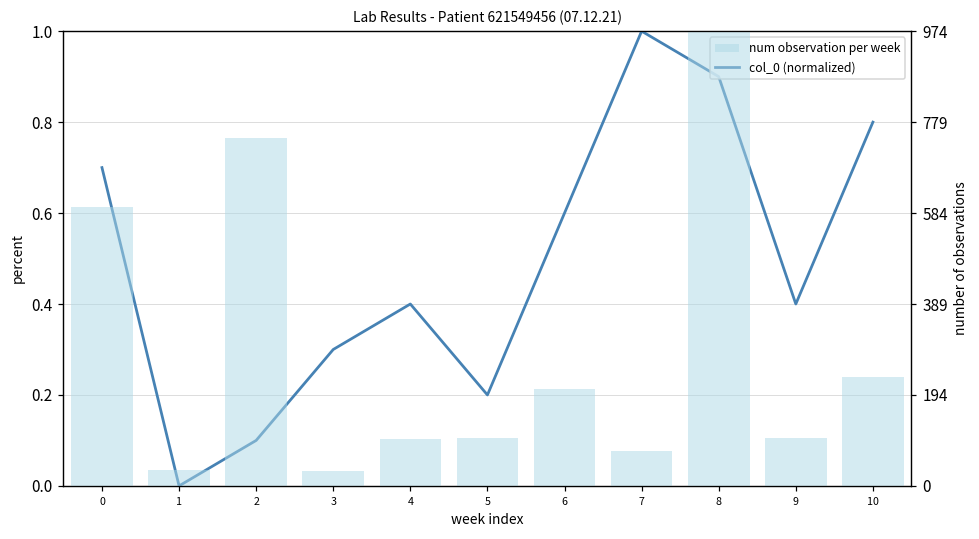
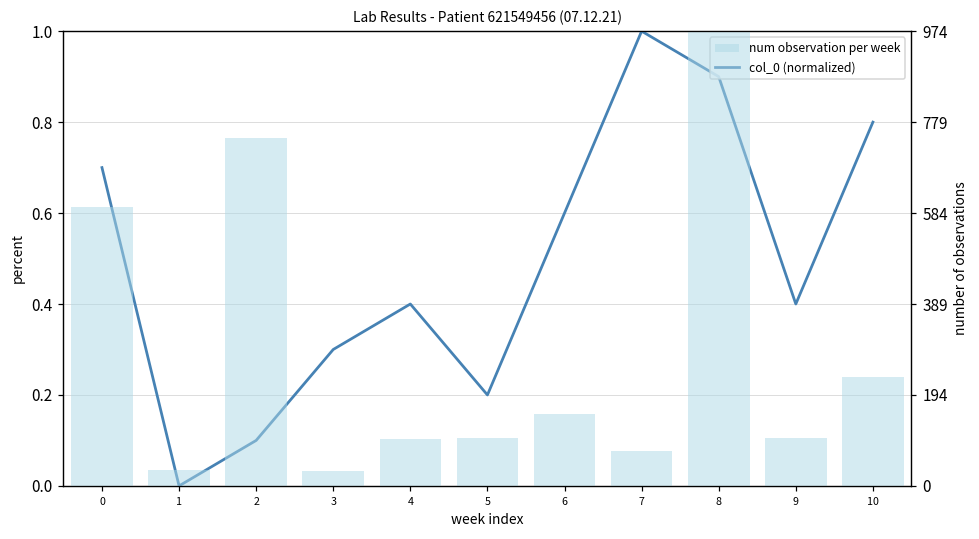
  {
    "col_0 (normalized)": {
      "0": 0.70,
      "1": 0.00,
      "2": 0.10,
      "3": 0.30,
      "4": 0.40,
      "5": 0.20,
      "6": 0.60,
      "7": 1.00,
      "8": 0.90,
      "9": 0.40,
      "10": 0.80
    },
    "num observation per week": {
      "0": 600,
      "1": 30,
      "2": 750,
      "3": 30,
      "4": 100,
      "5": 100,
-     "6": 210,
+     "6": 150,
      "7": 70,
      "8": 970,
      "9": 100,
      "10": 230
    }
  }
